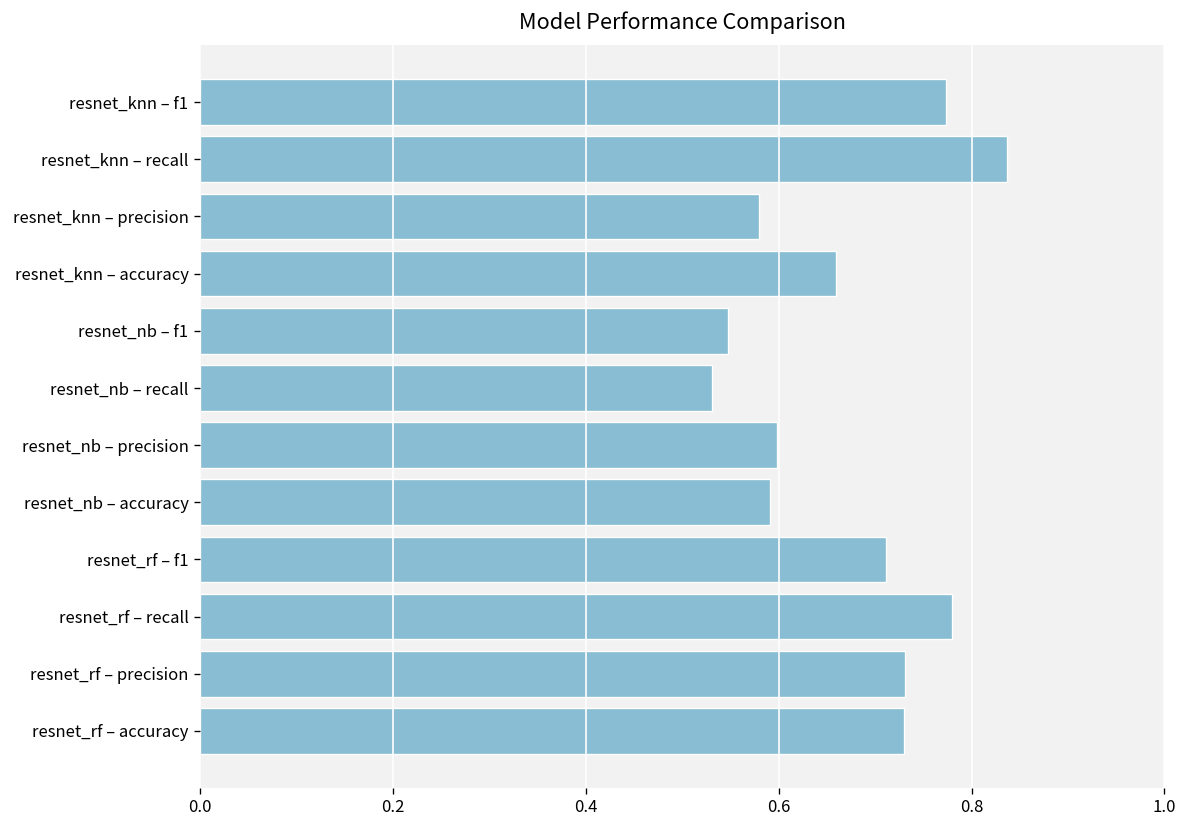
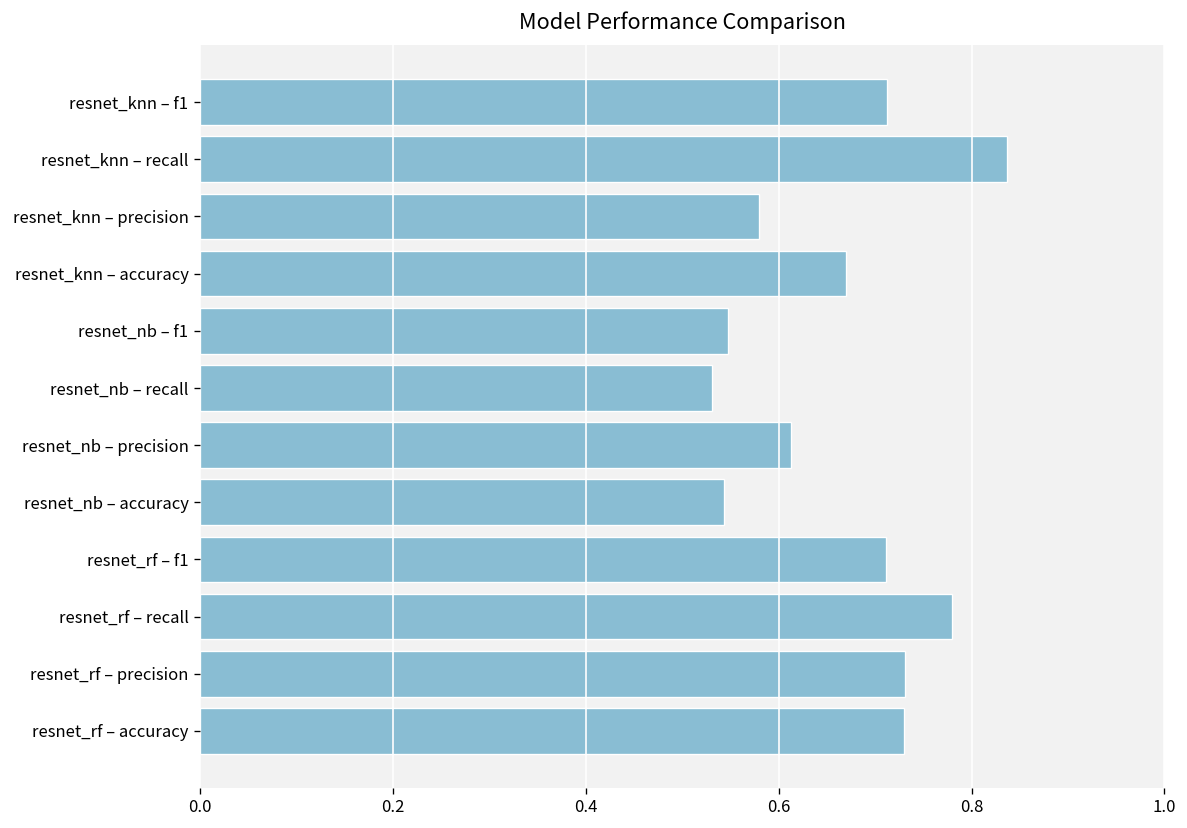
  {
-   "resnet_knn – f1": 0.77,
+   "resnet_knn – f1": 0.71,
    "resnet_knn – recall": 0.84,
    "resnet_knn – precision": 0.58,
-   "resnet_knn – accuracy": 0.66,
+   "resnet_knn – accuracy": 0.67,
    "resnet_nb – f1": 0.55,
    "resnet_nb – recall": 0.53,
-   "resnet_nb – precision": 0.60,
-   "resnet_nb – accuracy": 0.59,
+   "resnet_nb – precision": 0.61,
+   "resnet_nb – accuracy": 0.54,
    "resnet_rf – f1": 0.71,
    "resnet_rf – recall": 0.78,
    "resnet_rf – precision": 0.73,
    "resnet_rf – accuracy": 0.73
  }
